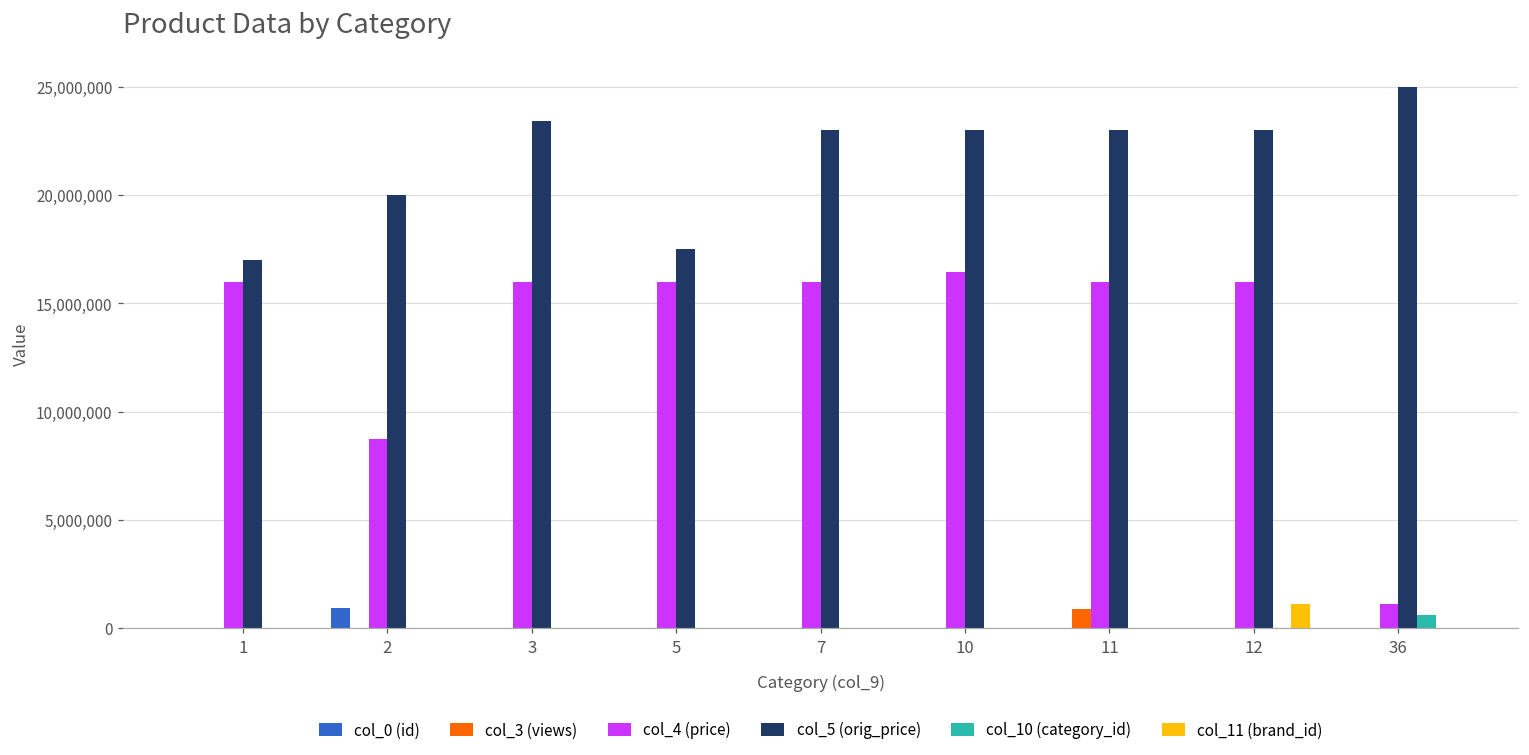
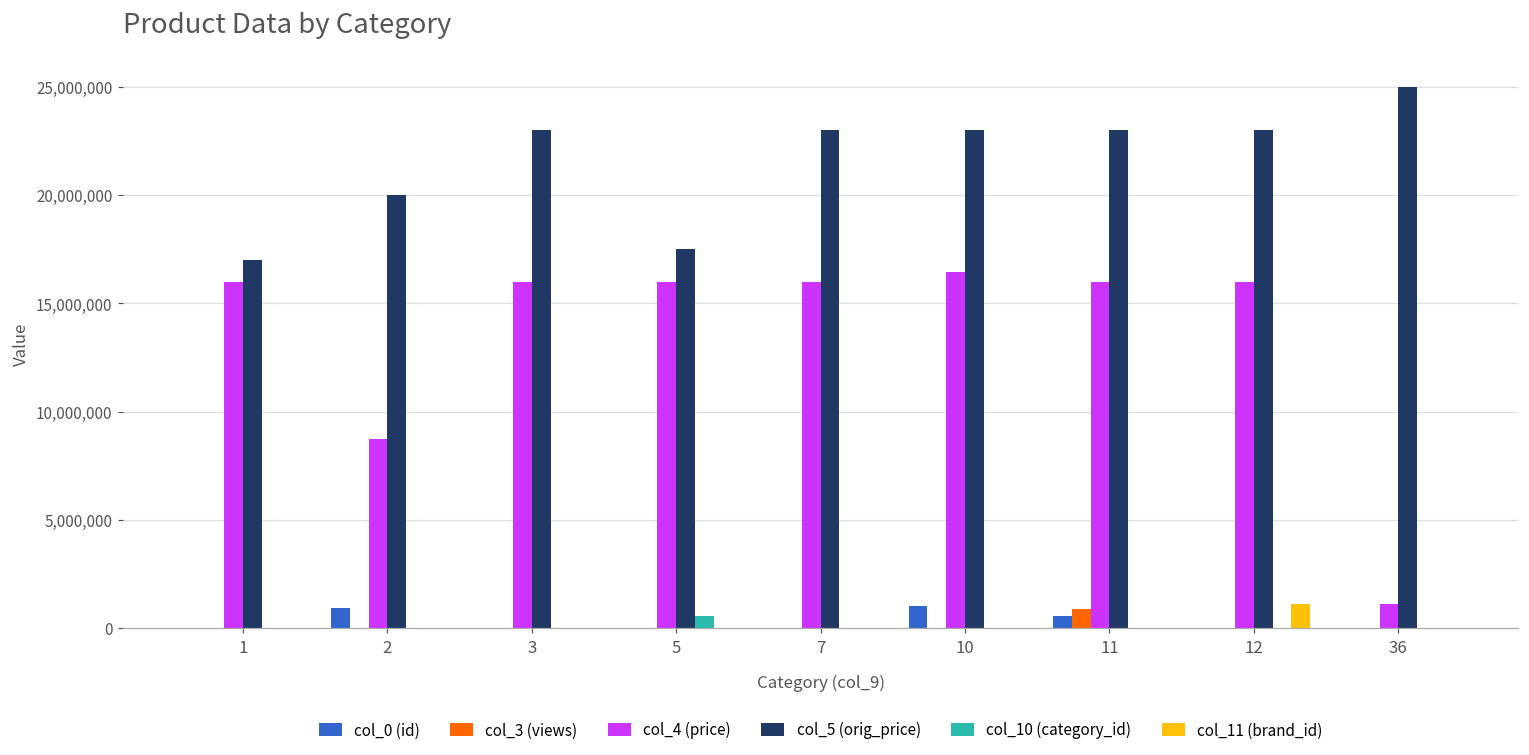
  {
    "col_0 (id)": {
      "2": "900,000",
-     "10": "0",
-     "11": "0"
+     "10": "1,000,000",
+     "11": "600,000"
    },
    "col_3 (views)": {
      "11": "900,000"
    },
    "col_4 (price)": {
      "1": "16,000,000",
      "2": "8,800,000",
      "3": "16,000,000",
      "5": "16,000,000",
      "7": "16,000,000",
      "10": "16,500,000",
      "11": "16,000,000",
      "12": "16,000,000",
      "36": "1,100,000"
    },
    "col_5 (orig_price)": {
      "1": "17,000,000",
      "2": "20,000,000",
-     "3": "23,400,000",
+     "3": "23,000,000",
      "5": "17,500,000",
      "7": "23,000,000",
      "10": "23,000,000",
      "11": "23,000,000",
      "12": "23,000,000",
      "36": "25,000,000"
    },
    "col_10 (category_id)": {
-     "5": "0",
-     "36": "600,000"
+     "5": "600,000",
+     "36": "0"
    },
    "col_11 (brand_id)": {
      "12": "1,100,000"
    }
  }
